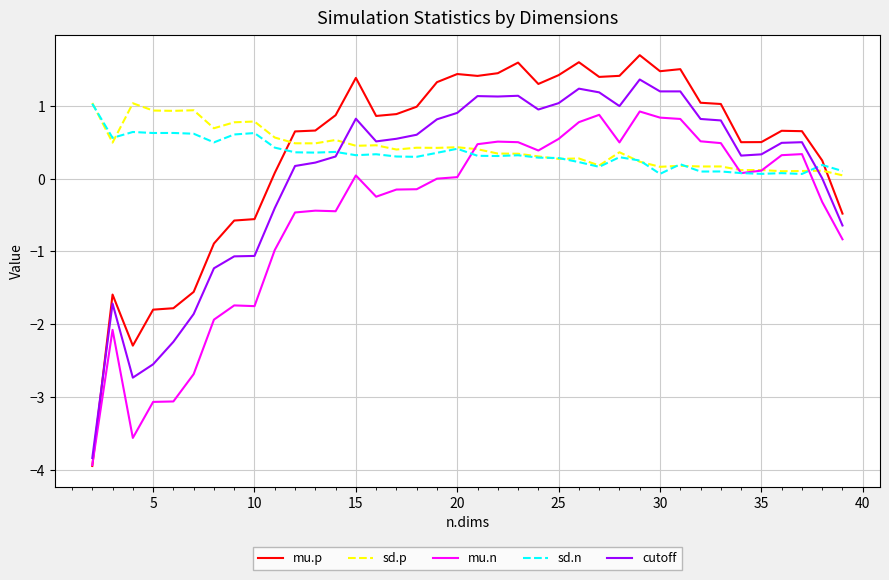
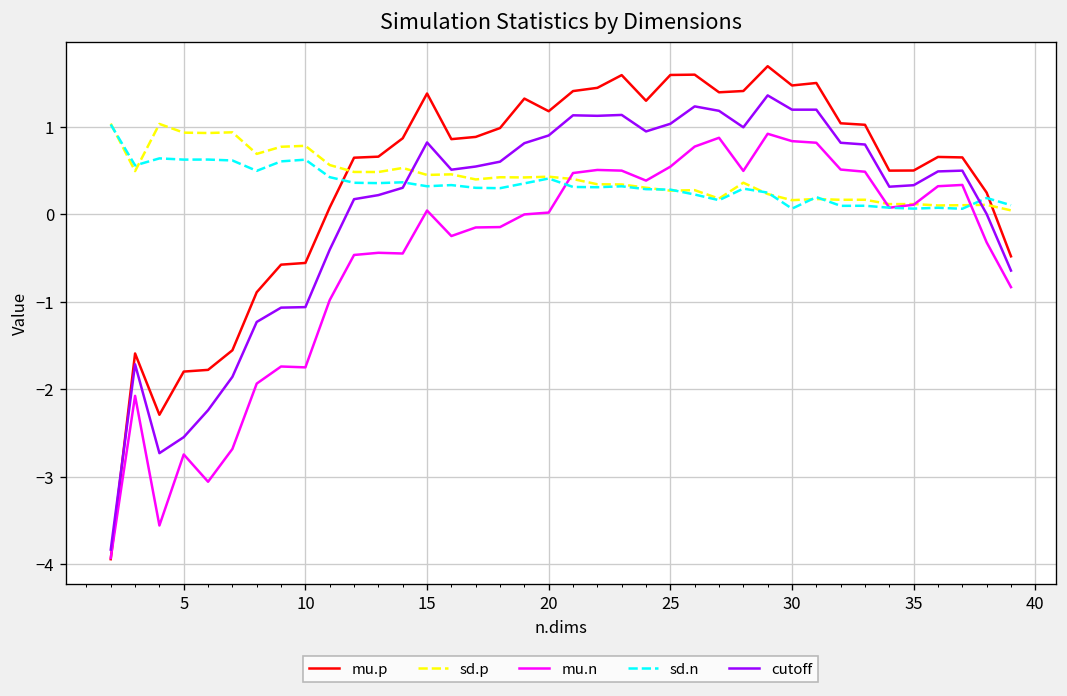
  {
    "mu.p": {
      "5": -1.8,
      "10": -0.6,
      "15": 1.4,
-     "20": 1.4,
-     "25": 1.4,
+     "20": 1.2,
+     "25": 1.6,
      "30": 1.5,
      "35": 0.5
    },
    "sd.p": {
      "5": 0.9,
      "10": 0.8,
      "15": 0.4,
      "30": 0.2
    },
    "mu.n": {
-     "5": -3.1,
+     "5": -2.7,
      "10": -1.7,
      "15": 0.0,
      "20": 0.0,
      "25": 0.5,
      "30": 0.8
    },
    "sd.n": {
      "5": 0.6,
      "10": 0.6,
      "15": 0.3,
      "30": 0.1,
      "35": 0.1
    },
    "cutoff": {
      "5": -2.5,
      "10": -1.1,
      "15": 0.8,
      "20": 0.9,
      "25": 1.0,
      "30": 1.2,
      "35": 0.3
    }
  }
